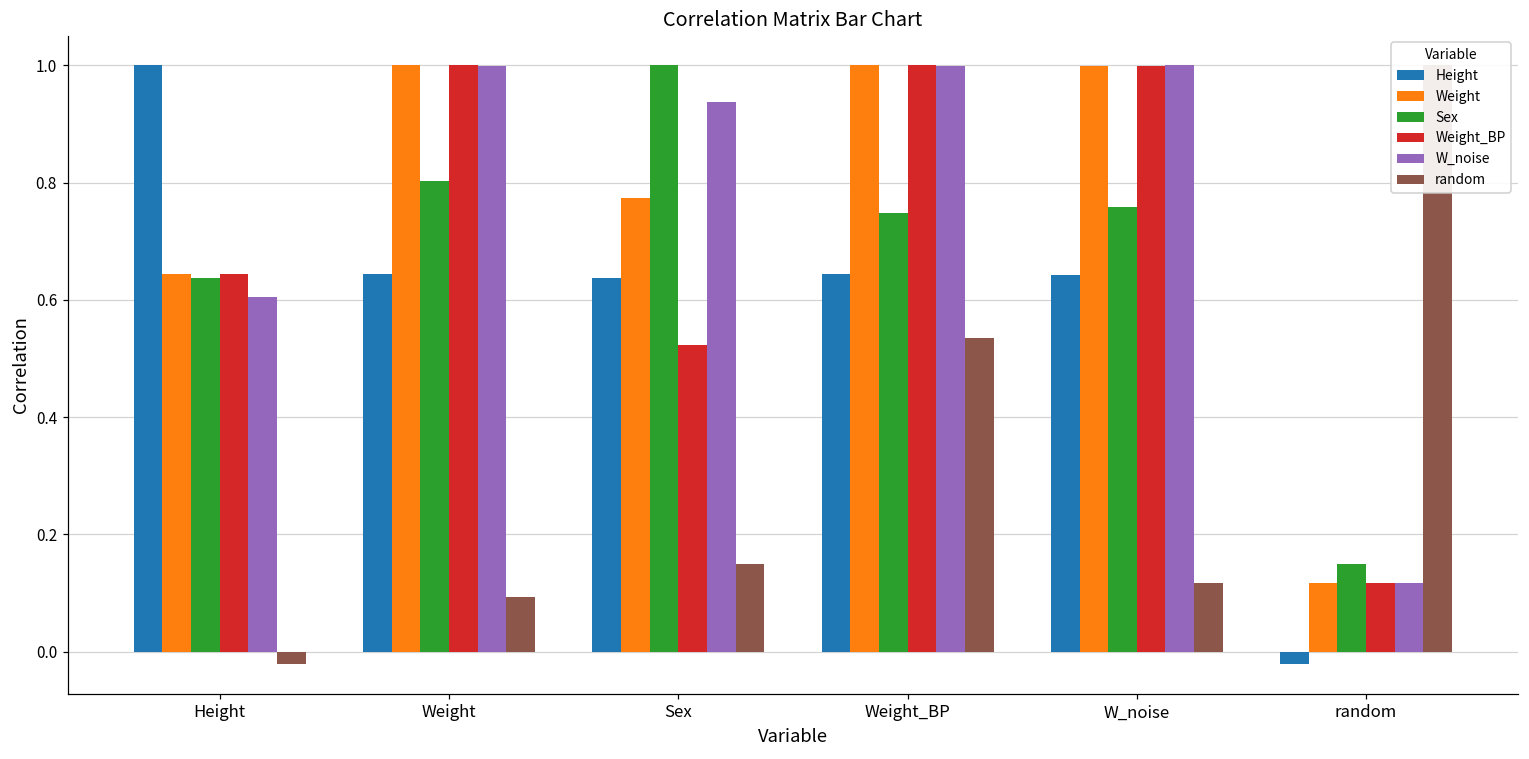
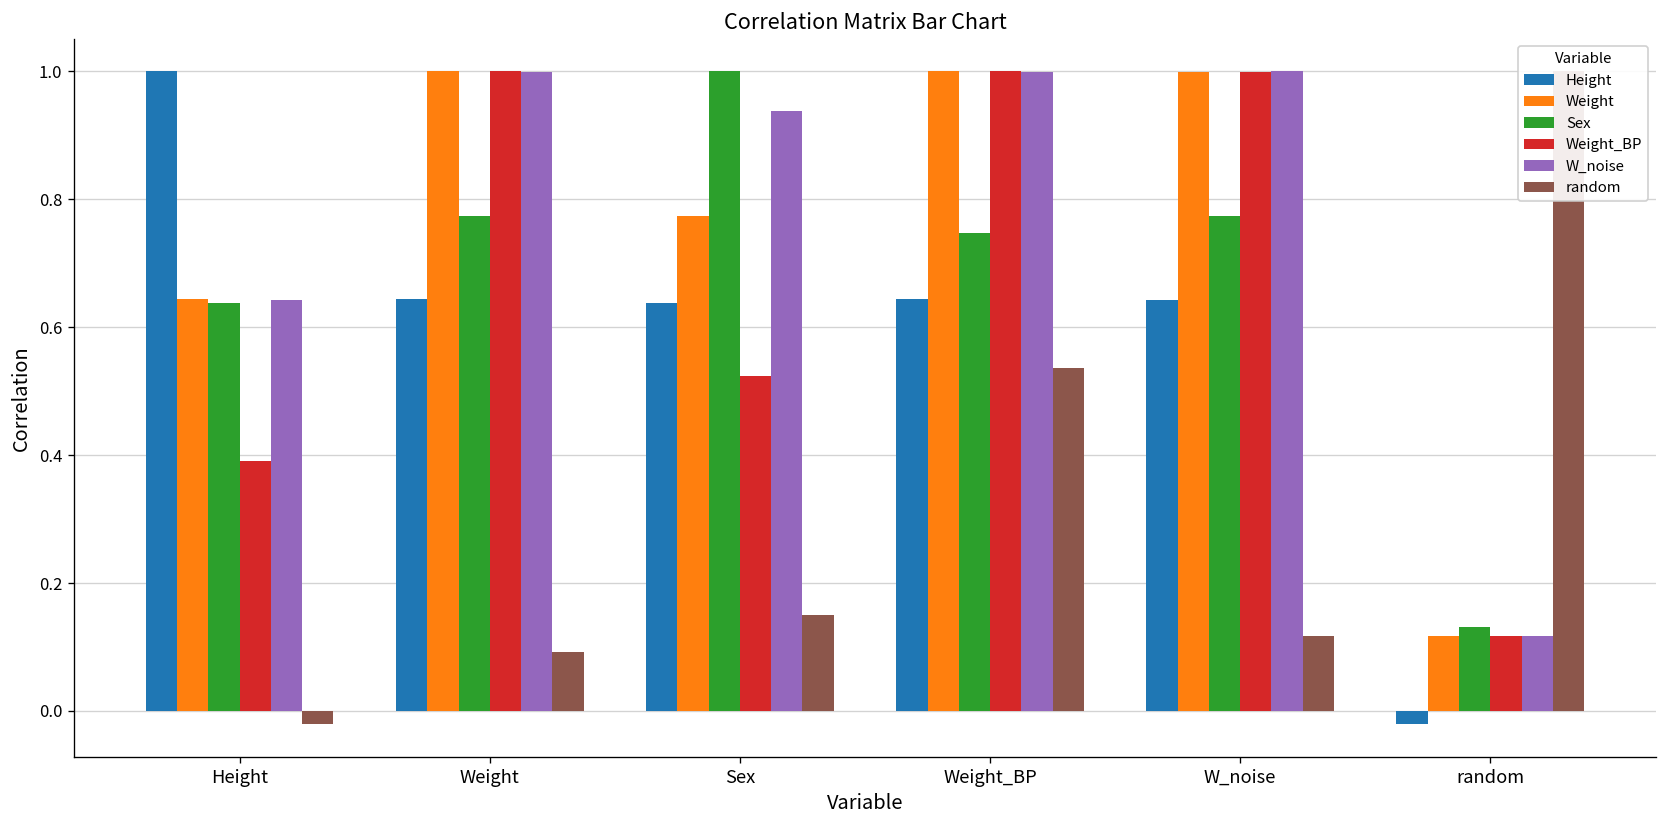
  {
    "Height": {
      "Height": 1.00,
      "Weight": 0.64,
      "Sex": 0.64,
      "Weight_BP": 0.64,
      "W_noise": 0.64,
      "random": -0.02
    },
    "Weight": {
      "Height": 0.64,
      "Weight": 1.00,
      "Sex": 0.77,
      "Weight_BP": 1.00,
      "W_noise": 1.00,
      "random": 0.12
    },
    "Sex": {
      "Height": 0.64,
-     "Weight": 0.80,
+     "Weight": 0.77,
      "Sex": 1.00,
      "Weight_BP": 0.75,
-     "W_noise": 0.76,
-     "random": 0.15
+     "W_noise": 0.77,
+     "random": 0.13
    },
    "Weight_BP": {
-     "Height": 0.64,
+     "Height": 0.39,
      "Weight": 1.00,
      "Sex": 0.52,
      "Weight_BP": 1.00,
      "W_noise": 1.00,
      "random": 0.12
    },
    "W_noise": {
-     "Height": 0.61,
+     "Height": 0.64,
      "Weight": 1.00,
      "Sex": 0.94,
      "Weight_BP": 1.00,
      "W_noise": 1.00,
      "random": 0.12
    },
    "random": {
      "Height": -0.02,
      "Weight": 0.09,
      "Sex": 0.15,
      "Weight_BP": 0.54,
      "W_noise": 0.12
    }
  }
